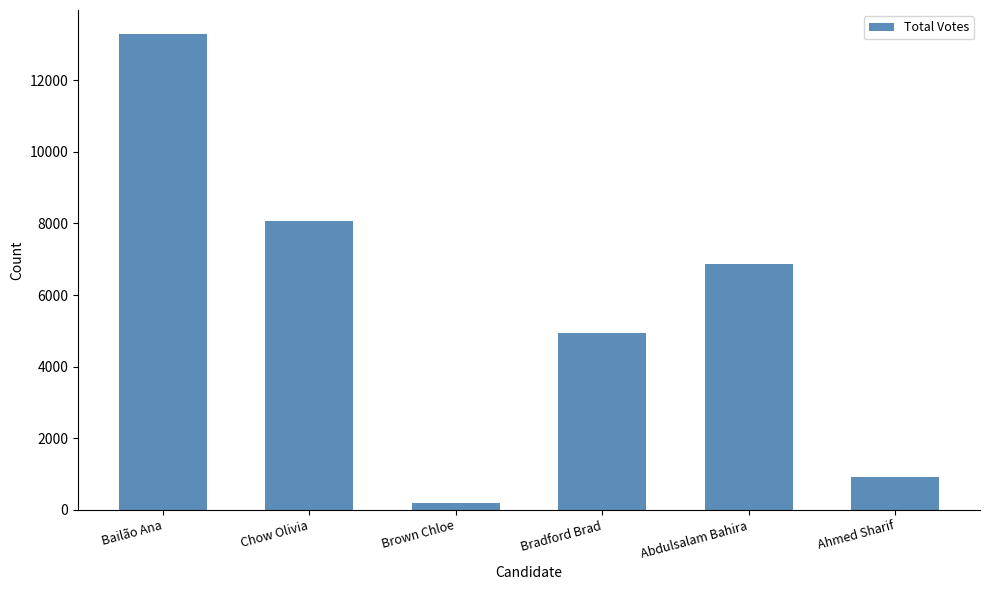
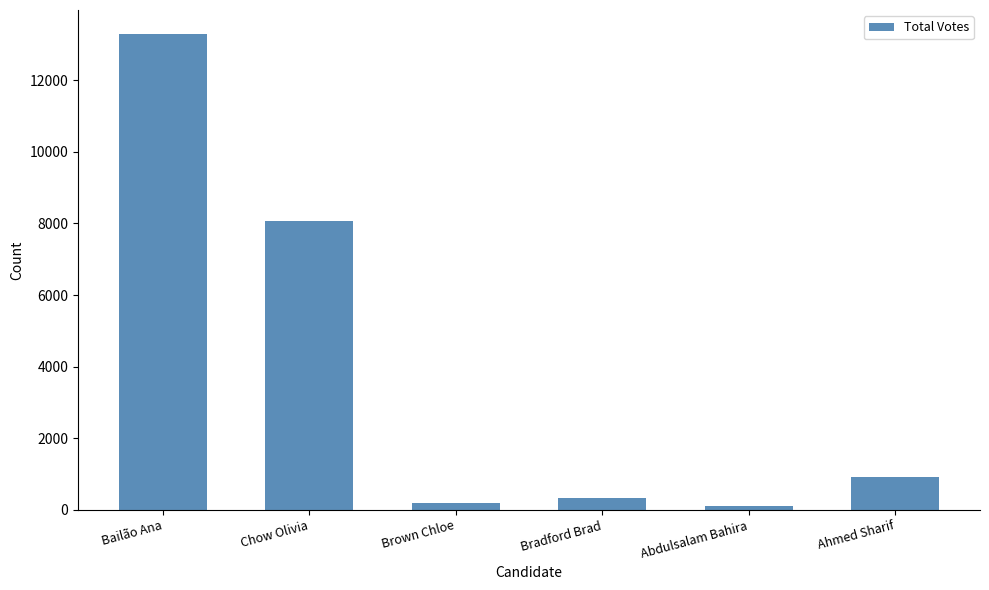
  {
    "Bailão Ana": 13300,
    "Chow Olivia": 8100,
    "Brown Chloe": 200,
-   "Bradford Brad": 4900,
-   "Abdulsalam Bahira": 6900,
+   "Bradford Brad": 300,
+   "Abdulsalam Bahira": 100,
    "Ahmed Sharif": 900
  }
